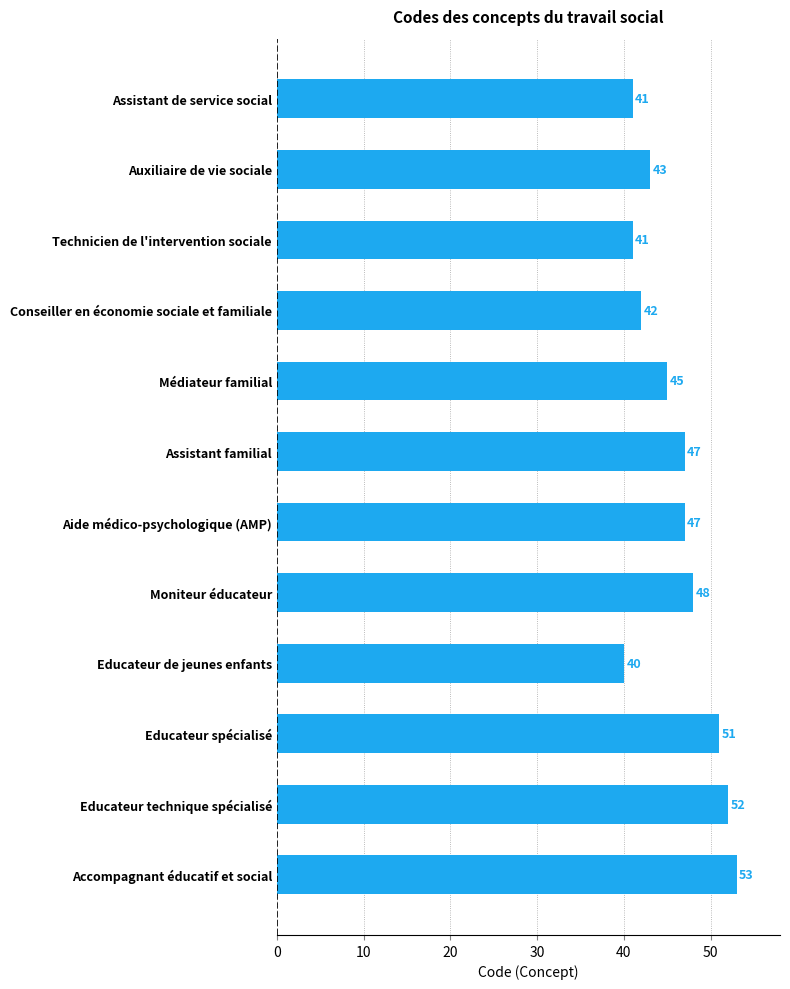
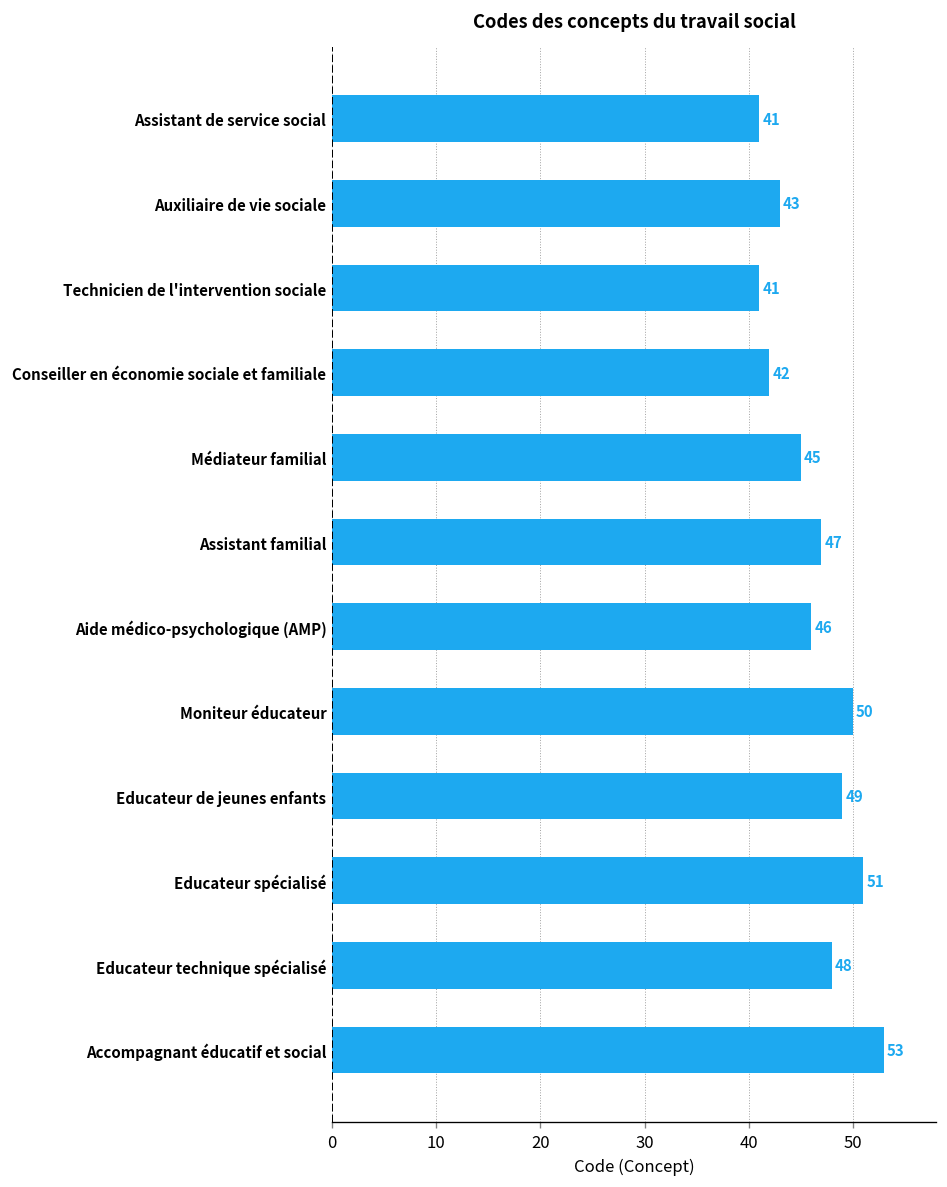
  {
    "Assistant de service social": 41,
    "Auxiliaire de vie sociale": 43,
    "Technicien de l'intervention sociale": 41,
    "Conseiller en économie sociale et familiale": 42,
    "Médiateur familial": 45,
    "Assistant familial": 47,
-   "Aide médico-psychologique (AMP)": 47,
-   "Moniteur éducateur": 48,
-   "Educateur de jeunes enfants": 40,
+   "Aide médico-psychologique (AMP)": 46,
+   "Moniteur éducateur": 50,
+   "Educateur de jeunes enfants": 49,
    "Educateur spécialisé": 51,
-   "Educateur technique spécialisé": 52,
+   "Educateur technique spécialisé": 48,
    "Accompagnant éducatif et social": 53
  }
